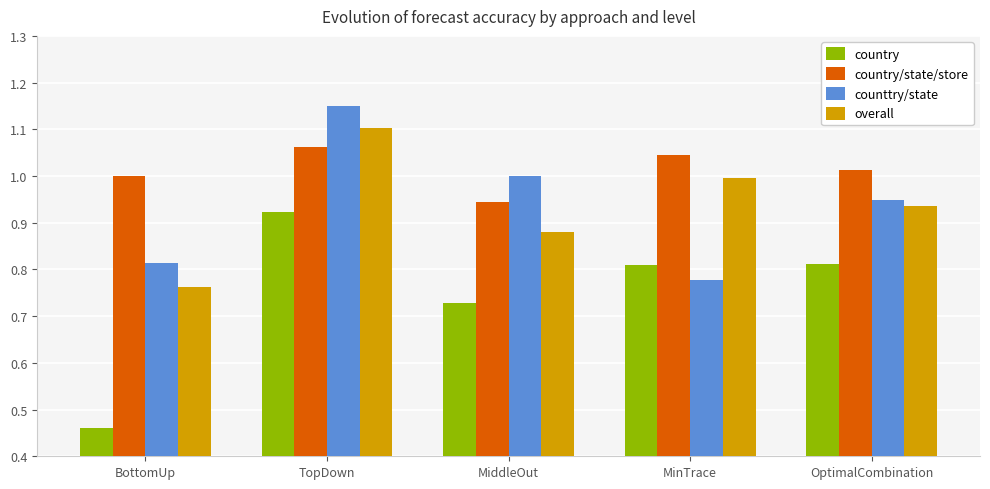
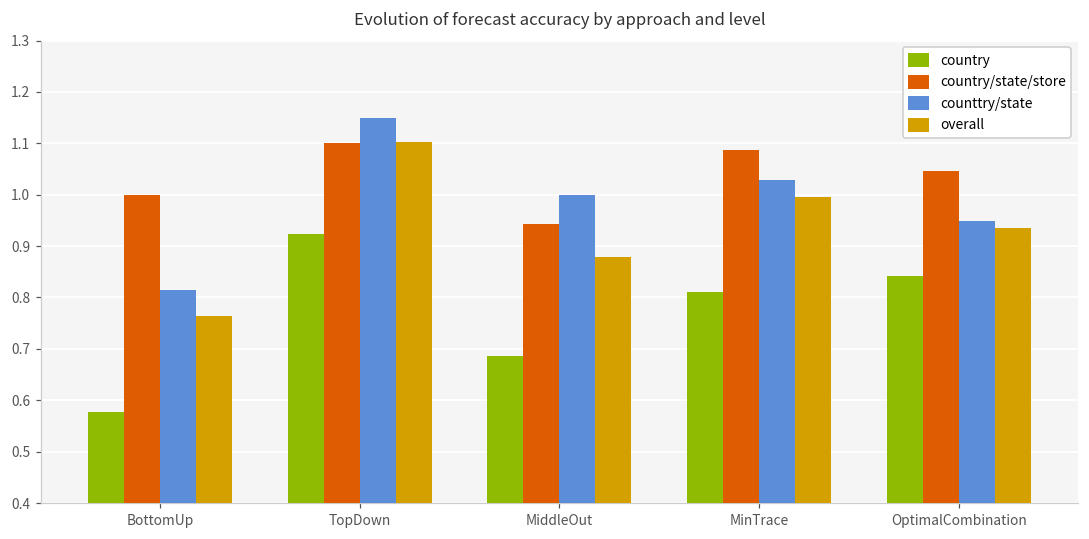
  {
    "country": {
-     "BottomUp": 0.46,
+     "BottomUp": 0.58,
      "TopDown": 0.92,
-     "MiddleOut": 0.73,
+     "MiddleOut": 0.69,
      "MinTrace": 0.81,
-     "OptimalCombination": 0.81
+     "OptimalCombination": 0.84
    },
    "country/state/store": {
      "BottomUp": 1.00,
-     "TopDown": 1.06,
+     "TopDown": 1.10,
      "MiddleOut": 0.94,
-     "MinTrace": 1.05,
-     "OptimalCombination": 1.01
+     "MinTrace": 1.09,
+     "OptimalCombination": 1.05
    },
    "counttry/state": {
      "BottomUp": 0.81,
      "TopDown": 1.15,
      "MiddleOut": 1.00,
-     "MinTrace": 0.78,
+     "MinTrace": 1.03,
      "OptimalCombination": 0.95
    },
    "overall": {
      "BottomUp": 0.76,
      "TopDown": 1.10,
      "MiddleOut": 0.88,
      "MinTrace": 1.00,
      "OptimalCombination": 0.94
    }
  }
